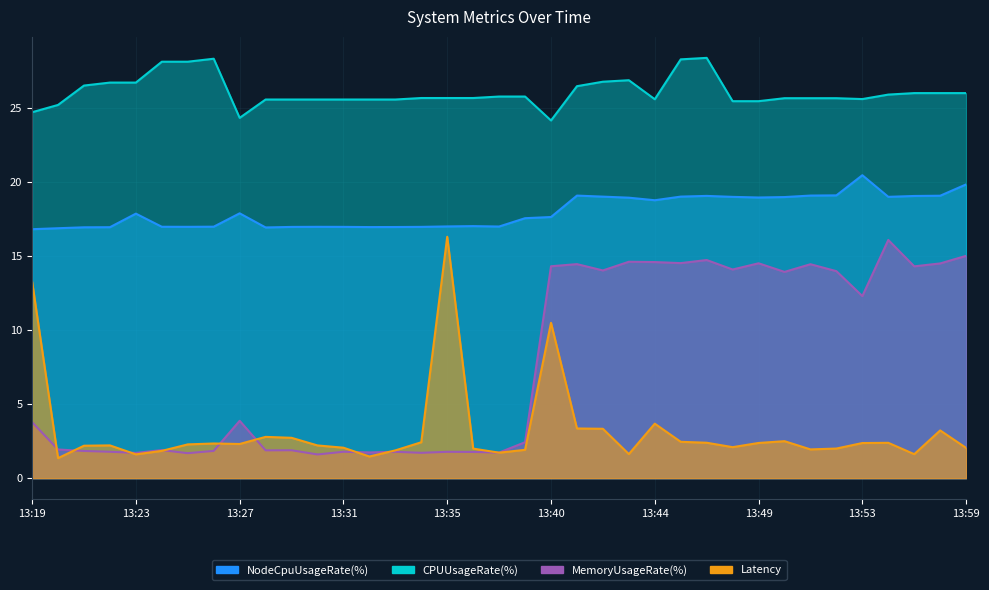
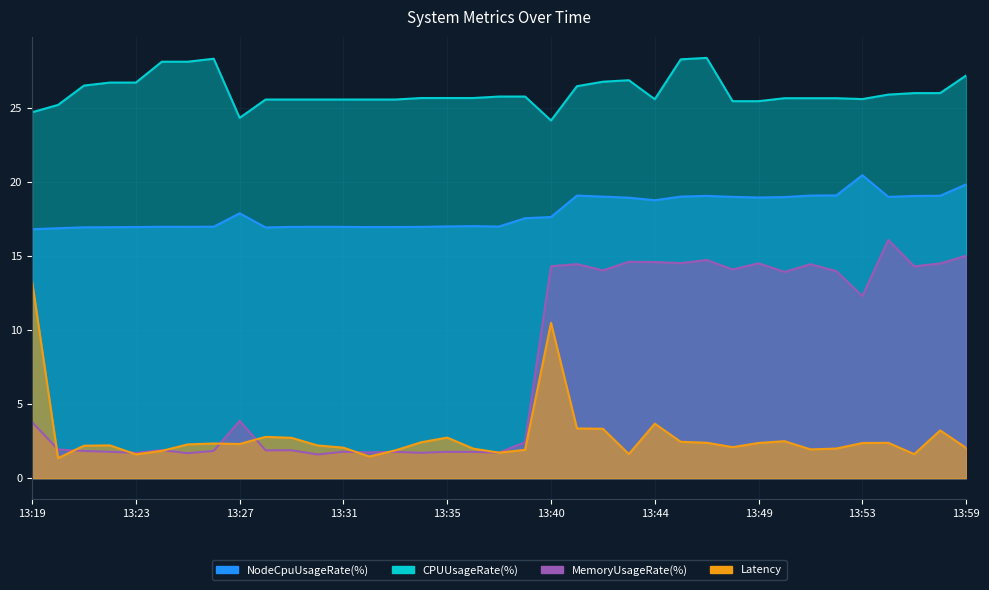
  {
    "NodeCpuUsageRate(%)": {
      "13:19": 16.8,
-     "13:23": 17.9,
+     "13:23": 17.0,
      "13:27": 17.9,
      "13:31": 17.0,
      "13:35": 17.0,
      "13:40": 17.6,
      "13:44": 18.8,
      "13:49": 19.0,
      "13:53": 20.5,
      "13:59": 19.8
    },
    "CPUUsageRate(%)": {
      "13:19": 24.7,
      "13:23": 26.7,
      "13:27": 24.3,
      "13:31": 25.6,
      "13:35": 25.7,
      "13:40": 24.2,
      "13:44": 25.6,
      "13:49": 25.5,
      "13:53": 25.6,
-     "13:59": 26.0
+     "13:59": 27.2
    },
    "MemoryUsageRate(%)": {
      "13:19": 3.8,
      "13:27": 3.9,
      "13:31": 1.8,
      "13:35": 1.8,
      "13:40": 14.3,
      "13:44": 14.6,
      "13:49": 14.5,
      "13:53": 12.3,
      "13:59": 15.0
    },
    "Latency": {
      "13:19": 13.3,
      "13:27": 2.3,
      "13:31": 2.1,
-     "13:35": 16.3,
+     "13:35": 2.7,
      "13:40": 10.5,
      "13:44": 3.7,
      "13:49": 2.4,
      "13:53": 2.4,
      "13:59": 2.0
    }
  }
